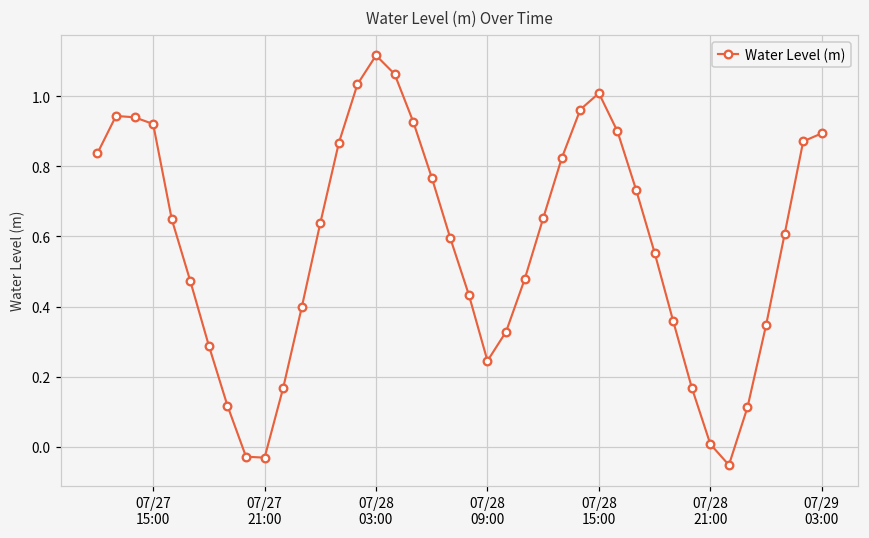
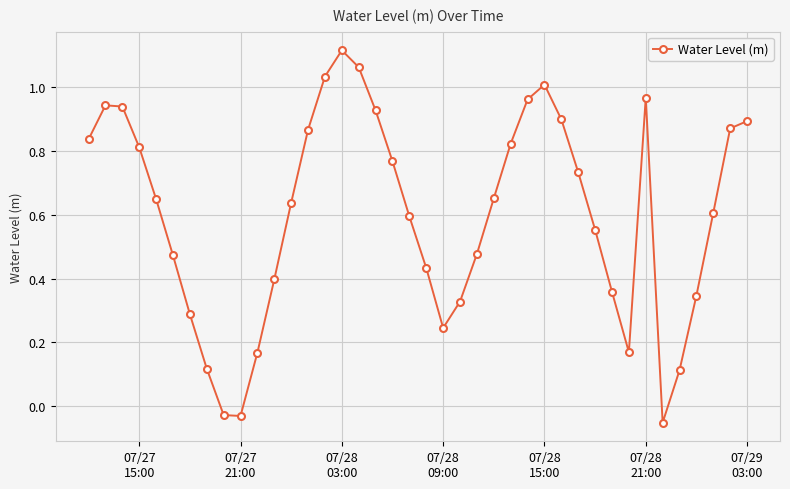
  {
-   "07/27 15:00": 0.92,
+   "07/27 15:00": 0.81,
    "07/27 21:00": -0.03,
    "07/28 03:00": 1.12,
    "07/28 09:00": 0.25,
    "07/28 15:00": 1.01,
-   "07/28 21:00": 0.01,
+   "07/28 21:00": 0.97,
    "07/29 03:00": 0.89
  }
